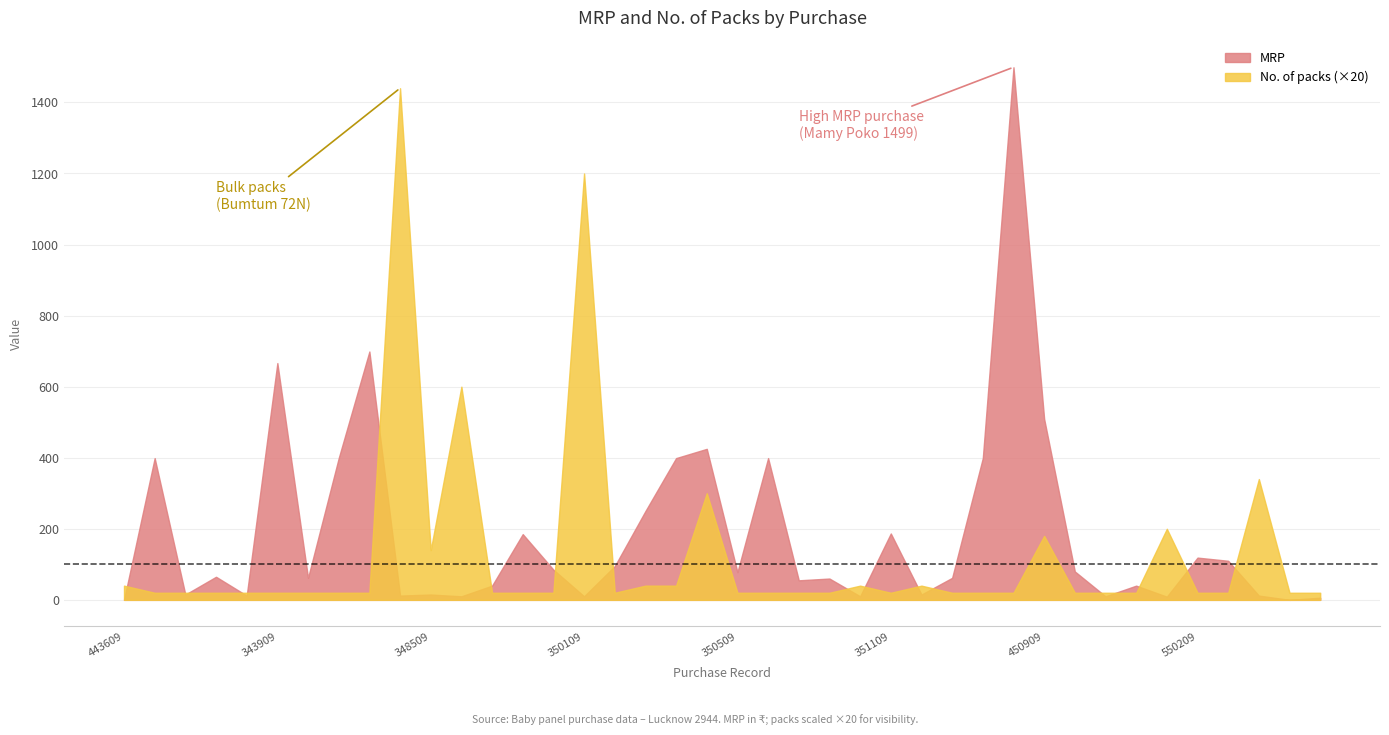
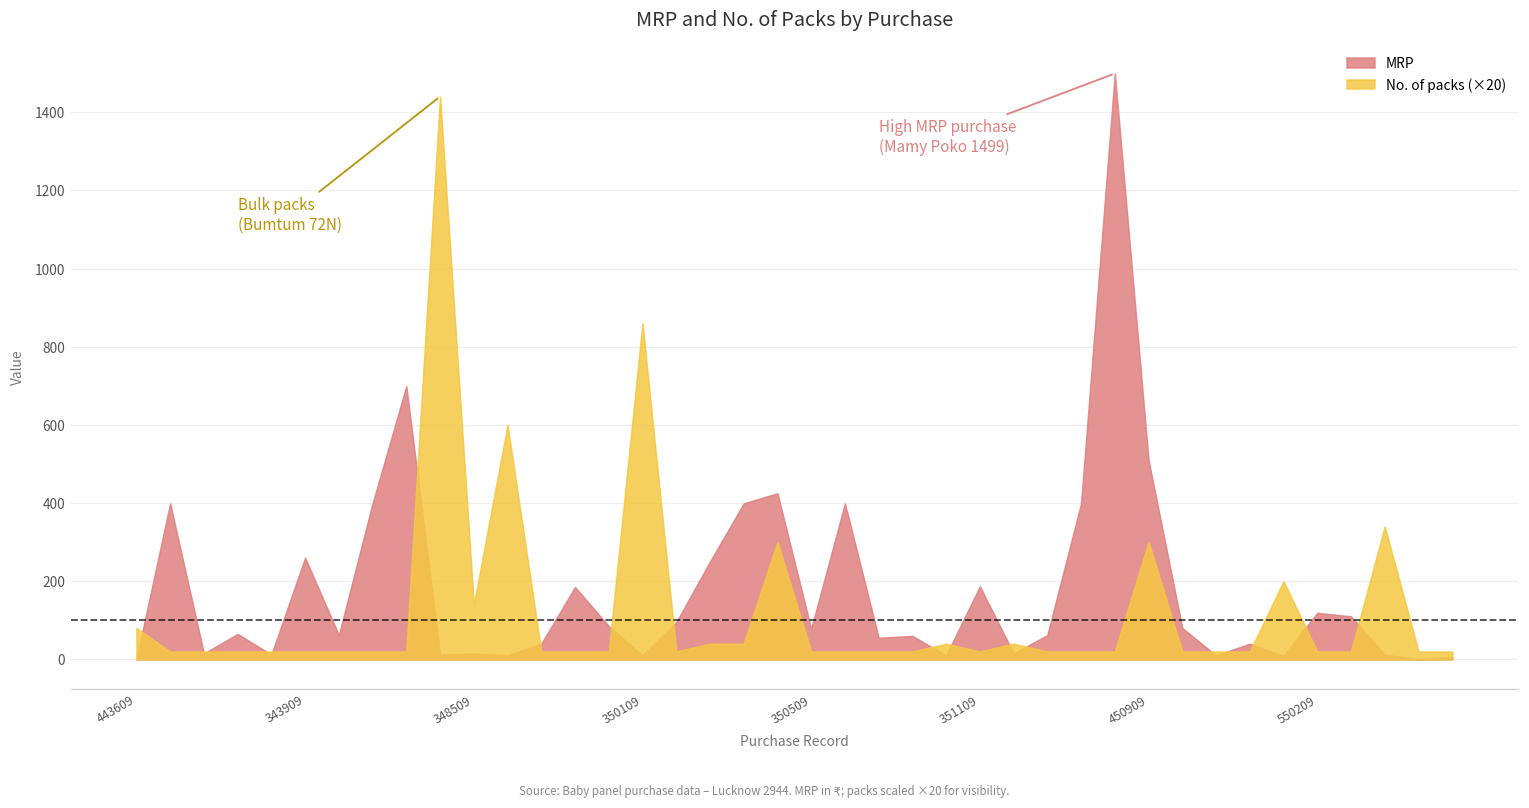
  {
    "MRP": {
      "443609": 0,
-     "343909": 670,
+     "343909": 260,
      "348509": 20,
      "350109": 10,
      "350509": 80,
      "351109": 190,
      "450909": 510,
      "550209": 120
    },
    "No. of packs (×20)": {
-     "443609": 40,
+     "443609": 80,
      "343909": 20,
      "348509": 140,
-     "350109": 1200,
+     "350109": 860,
      "350509": 20,
      "351109": 20,
-     "450909": 180,
+     "450909": 300,
      "550209": 20
    }
  }
